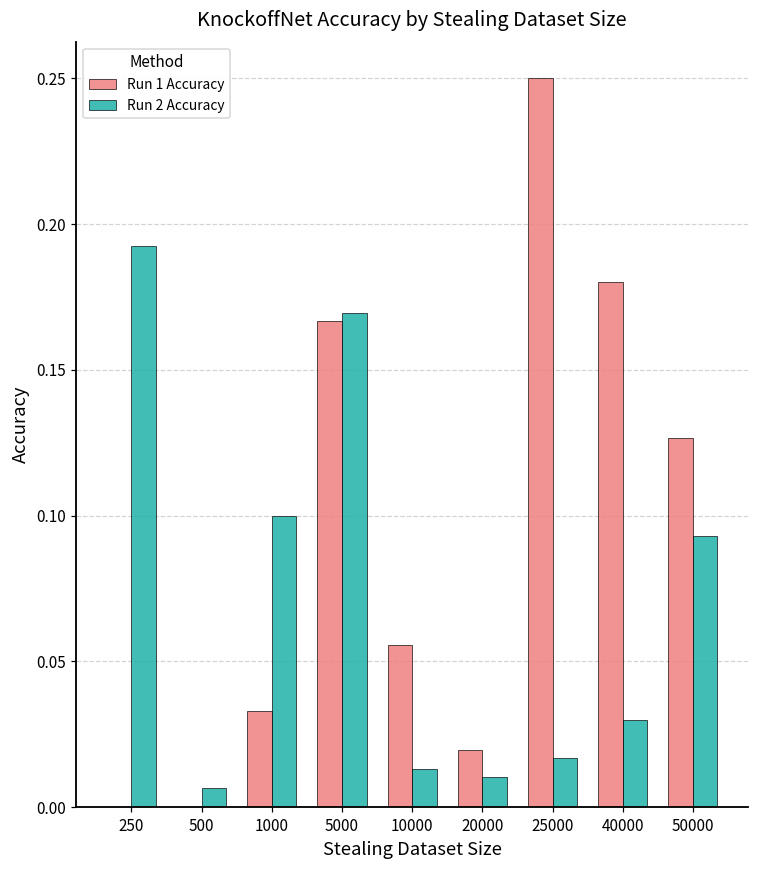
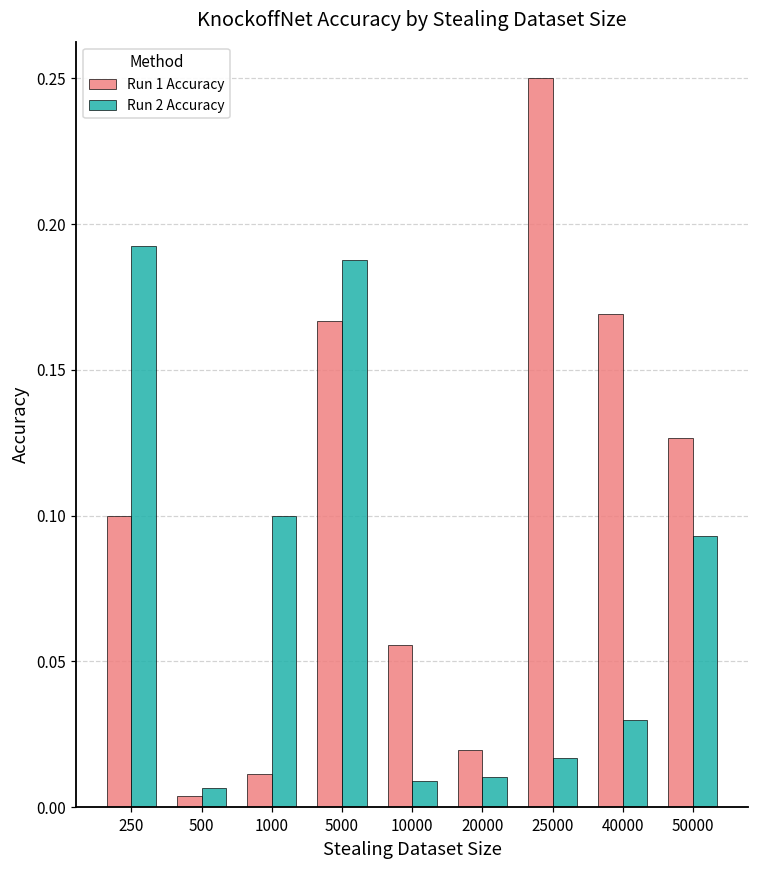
  {
    "Run 1 Accuracy": {
-     "250": 0.0,
-     "500": 0.000,
-     "1000": 0.033,
+     "250": 0.1,
+     "500": 0.004,
+     "1000": 0.011,
      "5000": 0.167,
      "10000": 0.056,
      "20000": 0.020,
      "25000": 0.250,
-     "40000": 0.180,
+     "40000": 0.169,
      "50000": 0.127
    },
    "Run 2 Accuracy": {
      "250": 0.192,
      "500": 0.006,
      "1000": 0.100,
-     "5000": 0.170,
-     "10000": 0.013,
+     "5000": 0.188,
+     "10000": 0.009,
      "20000": 0.010,
      "25000": 0.017,
      "40000": 0.030,
      "50000": 0.093
    }
  }
